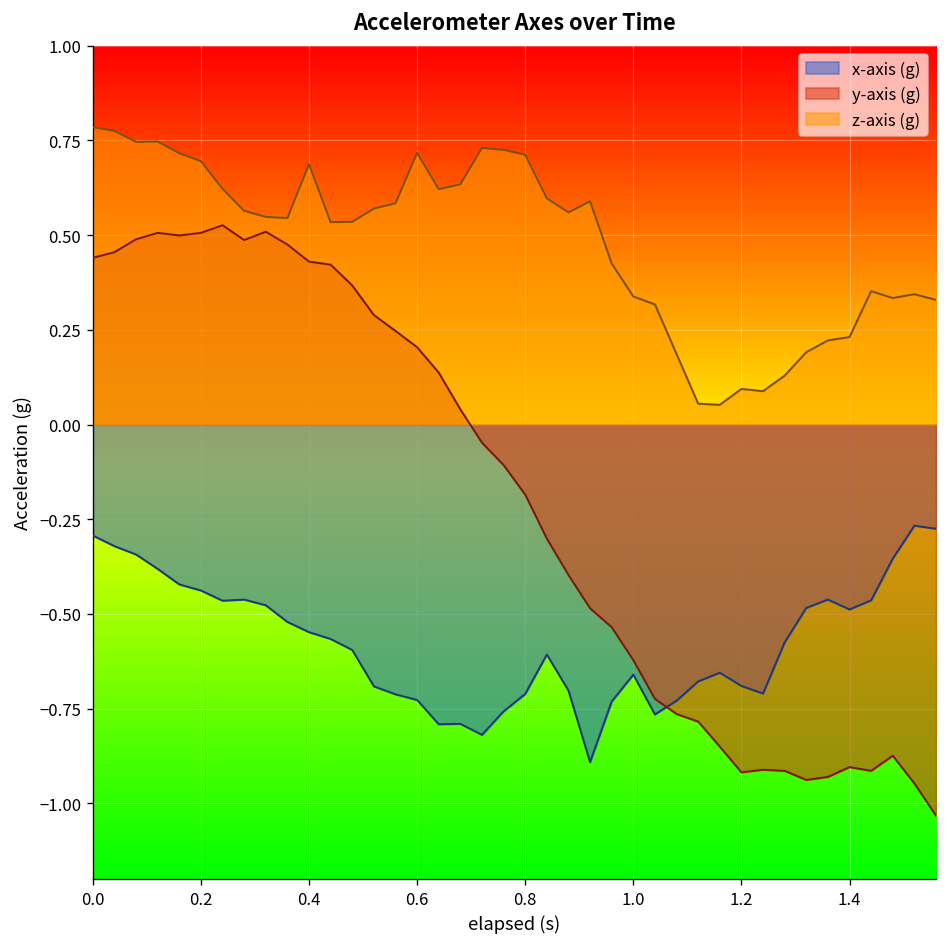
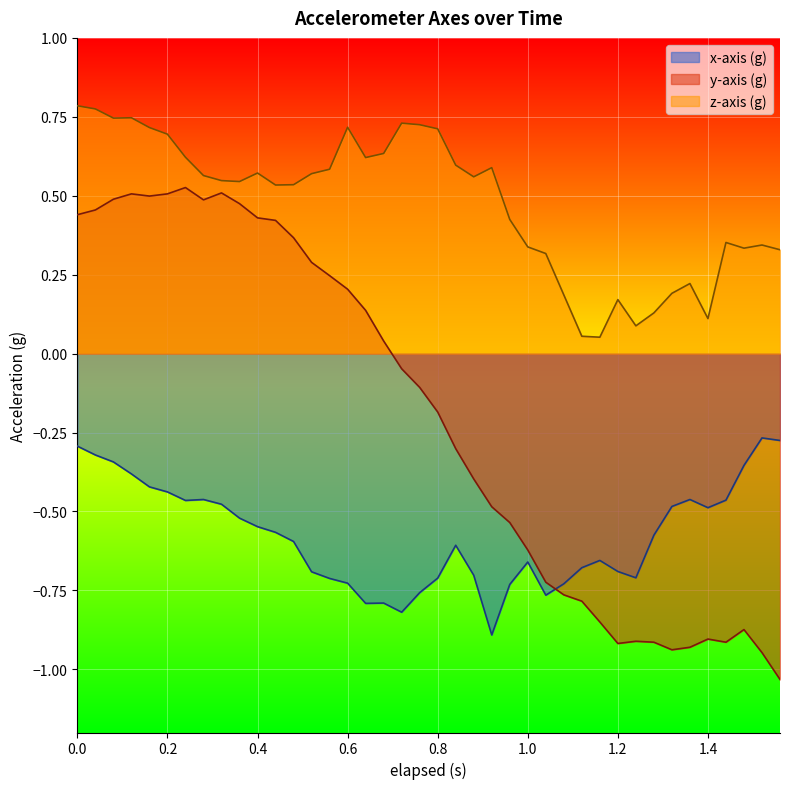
  {
    "z-axis (g)": {
      "0.0": 0.79,
      "0.2": 0.70,
-     "0.4": 0.69,
+     "0.4": 0.57,
      "0.6": 0.72,
      "0.8": 0.71,
      "1.0": 0.34,
-     "1.2": 0.09,
-     "1.4": 0.23
+     "1.2": 0.17,
+     "1.4": 0.11
    }
  }
